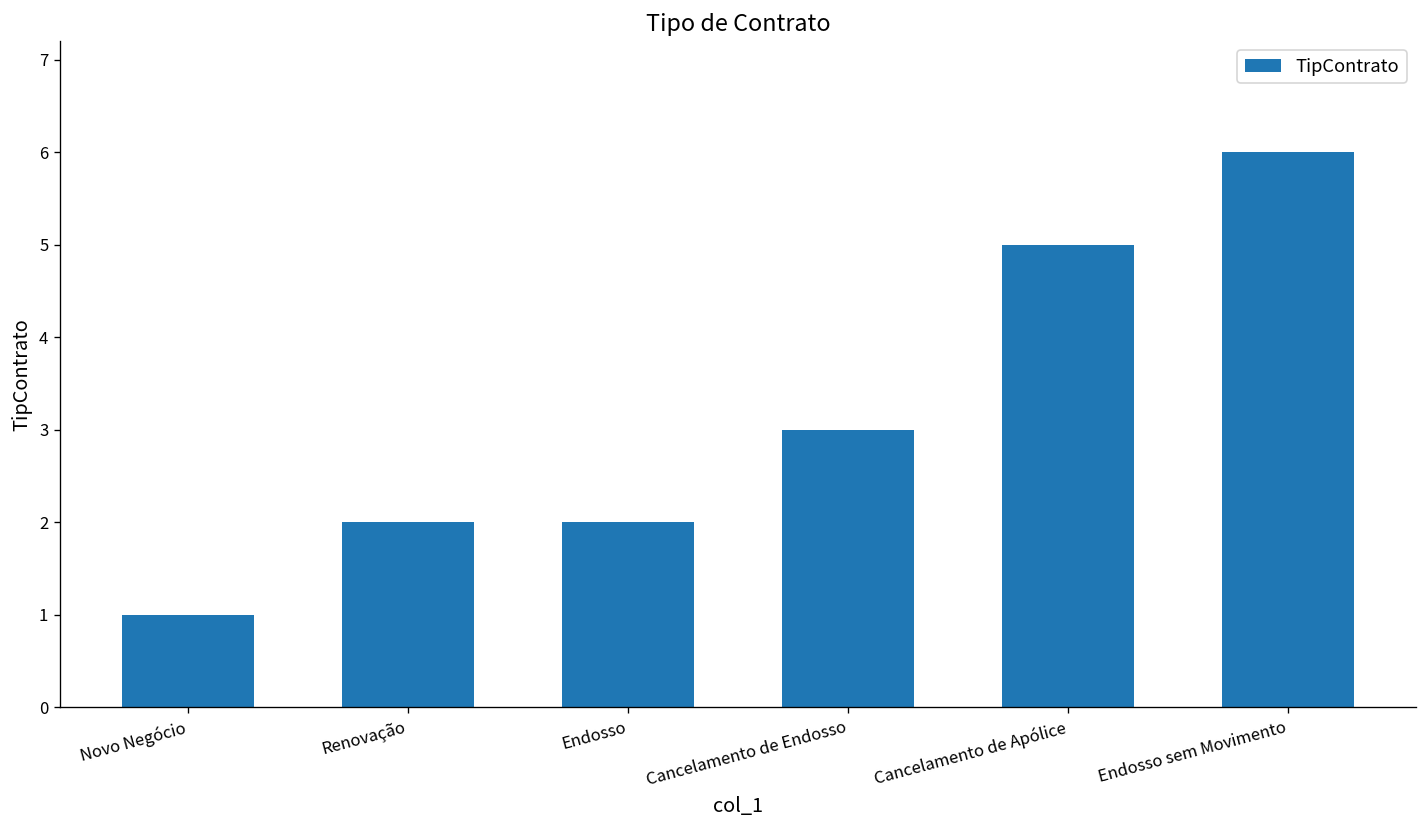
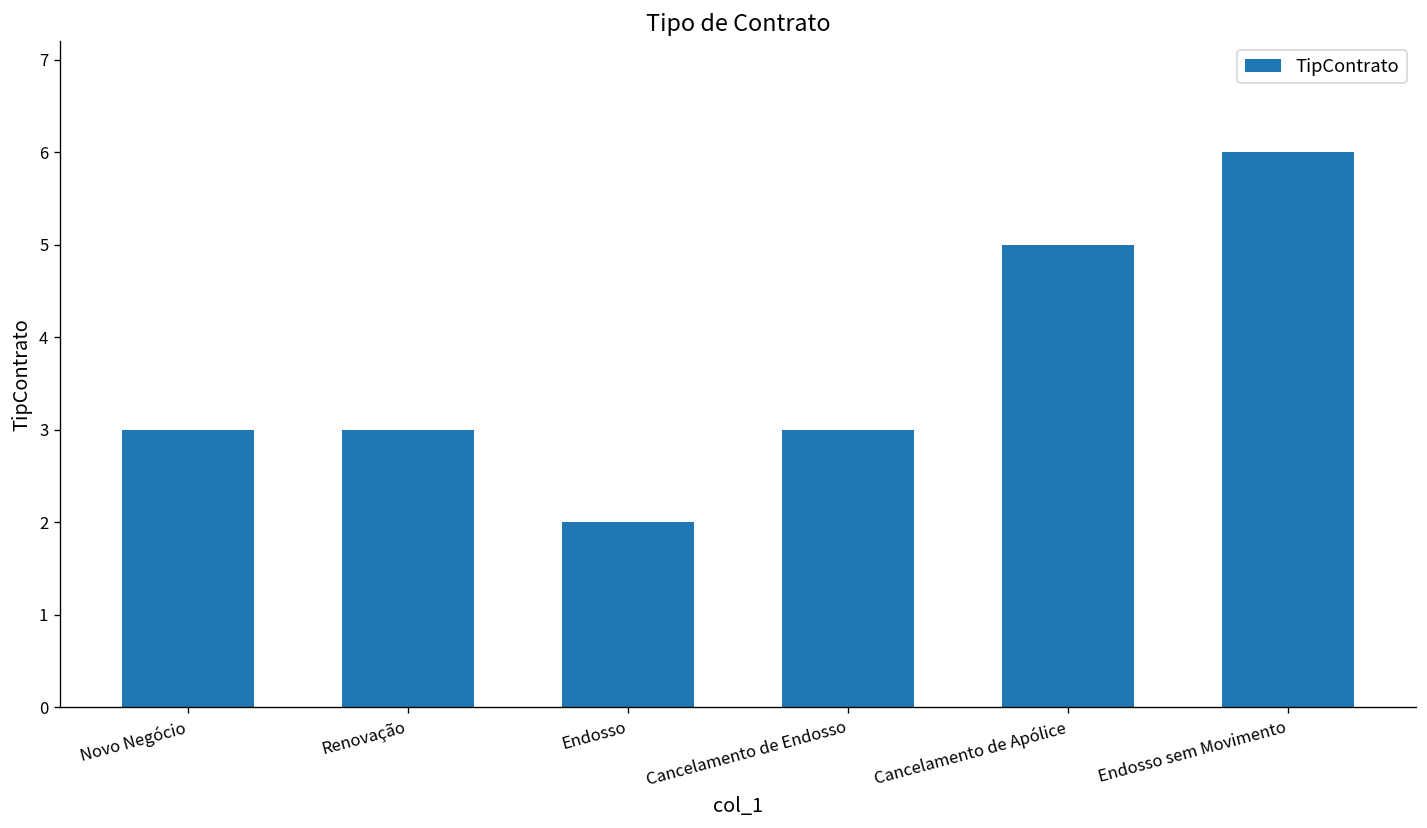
  {
-   "Novo Negócio": 1,
-   "Renovação": 2,
+   "Novo Negócio": 3,
+   "Renovação": 3,
    "Endosso": 2,
    "Cancelamento de Endosso": 3,
    "Cancelamento de Apólice": 5,
    "Endosso sem Movimento": 6
  }
